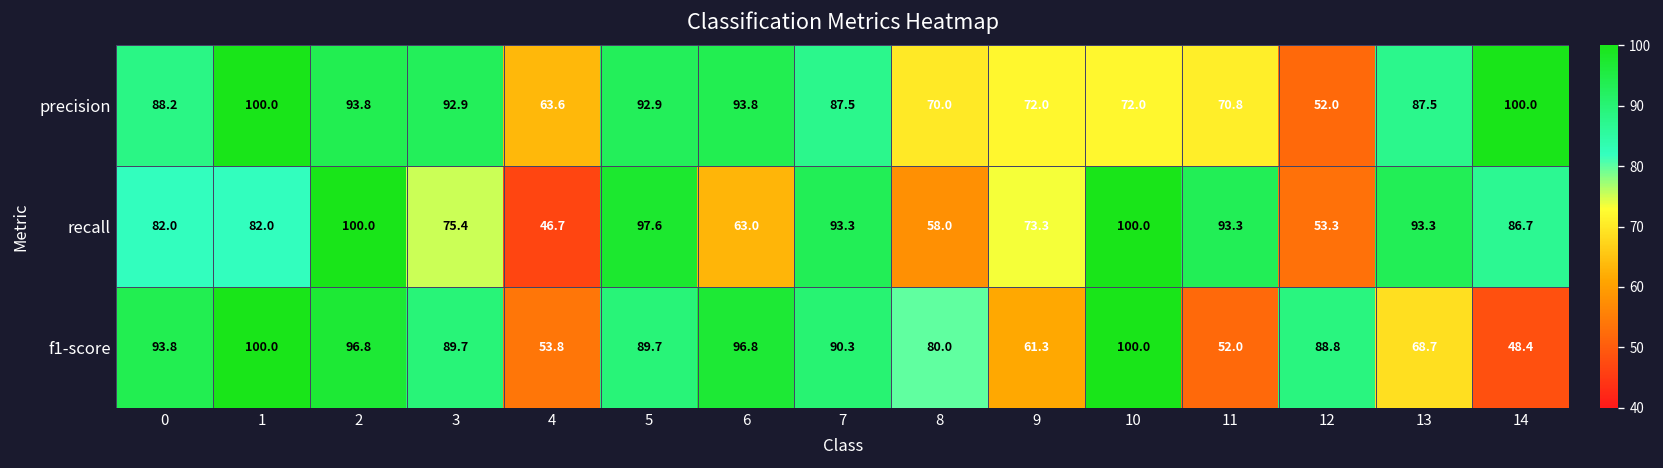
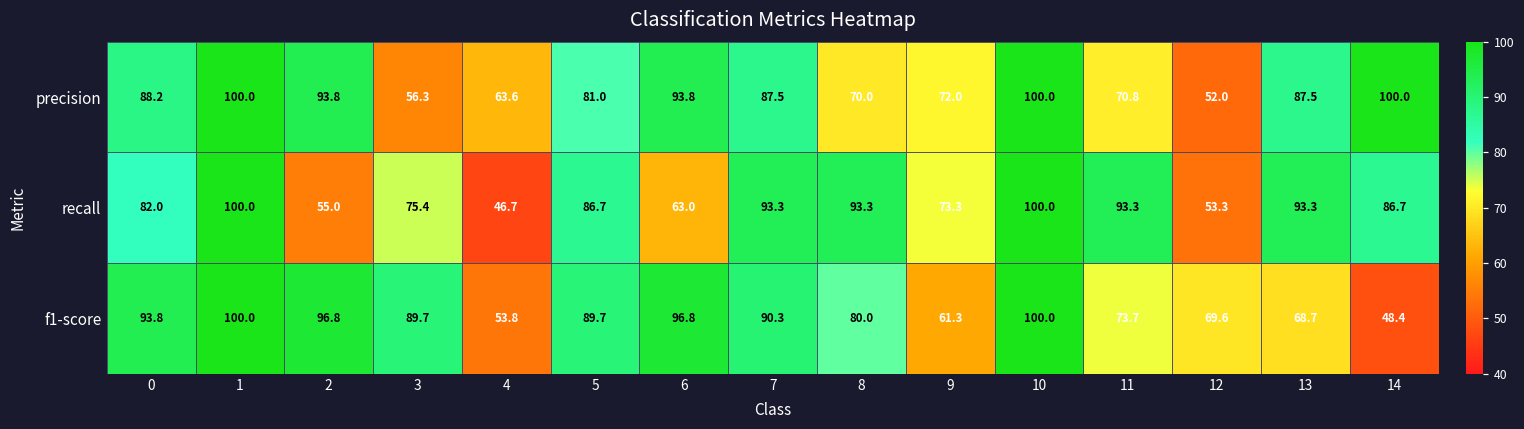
  {
    "precision": {
      "0": 88.2,
      "1": 100.0,
      "2": 93.8,
-     "3": 92.9,
+     "3": 56.3,
      "4": 63.6,
-     "5": 92.9,
+     "5": 81.0,
      "6": 93.8,
      "7": 87.5,
      "8": 70.0,
      "9": 72.0,
-     "10": 72.0,
+     "10": 100.0,
      "11": 70.8,
      "12": 52.0,
      "13": 87.5,
      "14": 100.0
    },
    "recall": {
      "0": 82.0,
-     "1": 82.0,
-     "2": 100.0,
+     "1": 100.0,
+     "2": 55.0,
      "3": 75.4,
      "4": 46.7,
-     "5": 97.6,
+     "5": 86.7,
      "6": 63.0,
      "7": 93.3,
-     "8": 58.0,
+     "8": 93.3,
      "9": 73.3,
      "10": 100.0,
      "11": 93.3,
      "12": 53.3,
      "13": 93.3,
      "14": 86.7
    },
    "f1-score": {
      "0": 93.8,
      "1": 100.0,
      "2": 96.8,
      "3": 89.7,
      "4": 53.8,
      "5": 89.7,
      "6": 96.8,
      "7": 90.3,
      "8": 80.0,
      "9": 61.3,
      "10": 100.0,
-     "11": 52.0,
-     "12": 88.8,
+     "11": 73.7,
+     "12": 69.6,
      "13": 68.7,
      "14": 48.4
    }
  }
